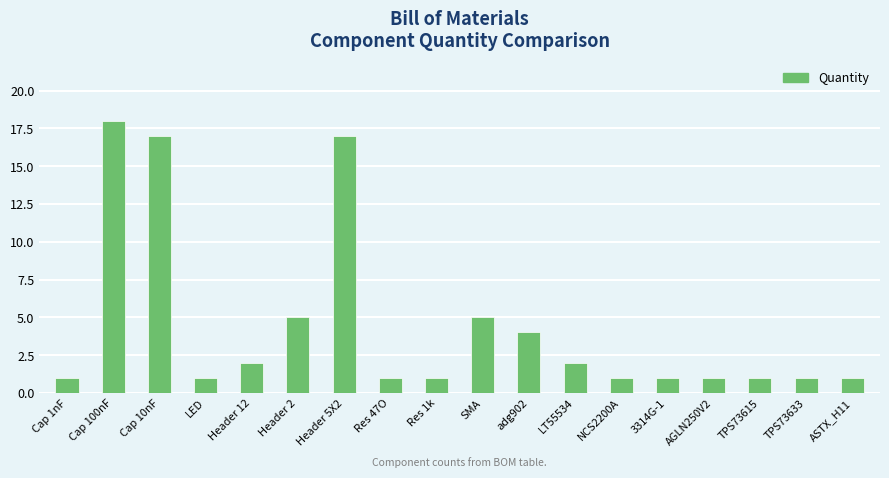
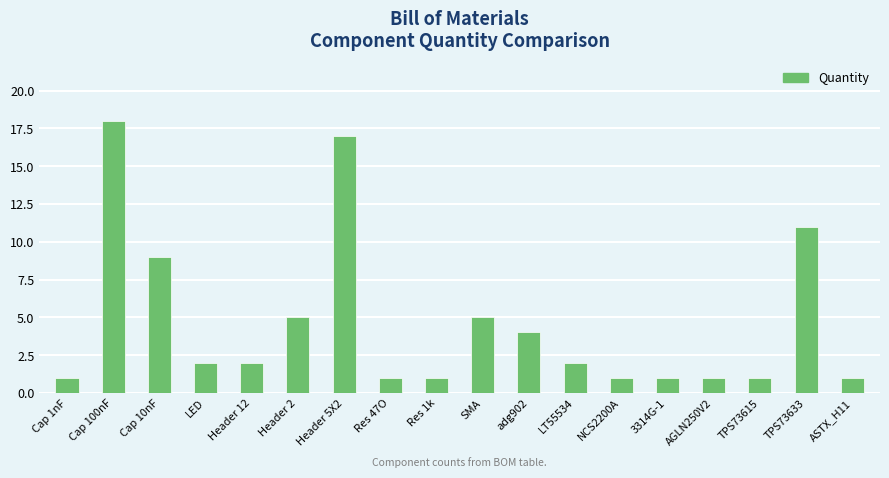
  {
    "Cap 1nF": 1,
    "Cap 100nF": 18,
-   "Cap 10nF": 17,
-   "LED": 1,
+   "Cap 10nF": 9,
+   "LED": 2,
    "Header 12": 2,
    "Header 2": 5,
    "Header 5X2": 17,
    "Res 47O": 1,
    "Res 1k": 1,
    "SMA": 5,
    "adg902": 4,
    "LT55534": 2,
    "NCS2200A": 1,
    "3314G-1": 1,
    "AGLN250V2": 1,
    "TPS73615": 1,
-   "TPS73633": 1,
+   "TPS73633": 11,
    "ASTX_H11": 1
  }
